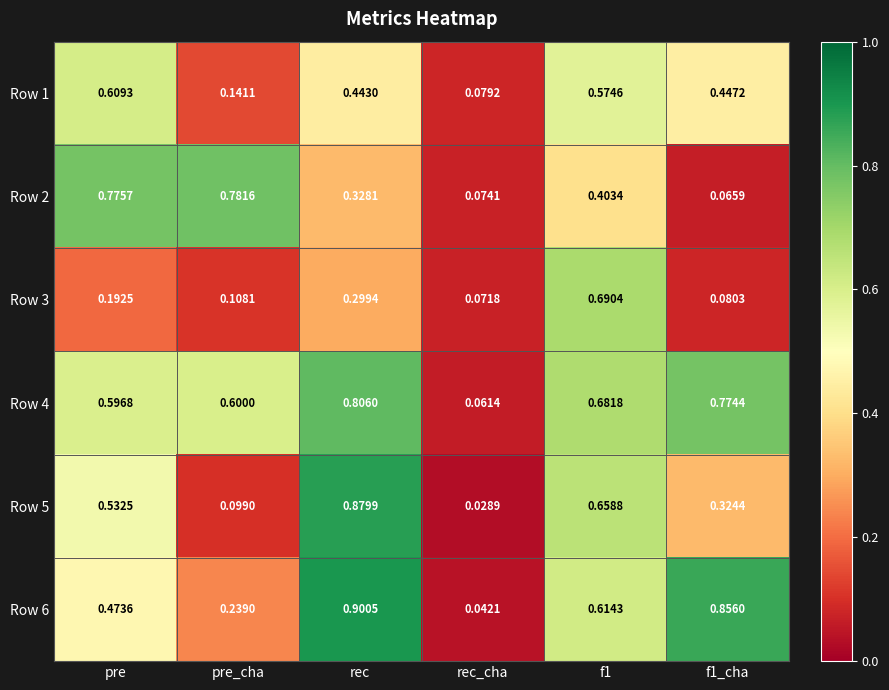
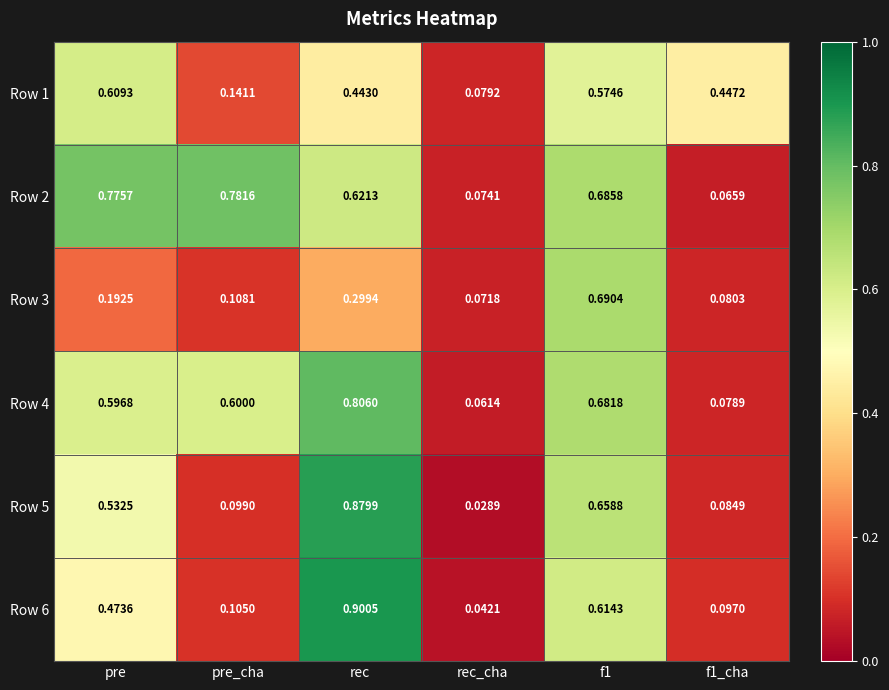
  {
    "Row 1": {
      "pre": 0.6093,
      "pre_cha": 0.1411,
      "rec": 0.4430,
      "rec_cha": 0.0792,
      "f1": 0.5746,
      "f1_cha": 0.4472
    },
    "Row 2": {
      "pre": 0.7757,
      "pre_cha": 0.7816,
-     "rec": 0.3281,
+     "rec": 0.6213,
      "rec_cha": 0.0741,
-     "f1": 0.4034,
+     "f1": 0.6858,
      "f1_cha": 0.0659
    },
    "Row 3": {
      "pre": 0.1925,
      "pre_cha": 0.1081,
      "rec": 0.2994,
      "rec_cha": 0.0718,
      "f1": 0.6904,
      "f1_cha": 0.0803
    },
    "Row 4": {
      "pre": 0.5968,
      "pre_cha": 0.6000,
      "rec": 0.8060,
      "rec_cha": 0.0614,
      "f1": 0.6818,
-     "f1_cha": 0.7744
+     "f1_cha": 0.0789
    },
    "Row 5": {
      "pre": 0.5325,
      "pre_cha": 0.0990,
      "rec": 0.8799,
      "rec_cha": 0.0289,
      "f1": 0.6588,
-     "f1_cha": 0.3244
+     "f1_cha": 0.0849
    },
    "Row 6": {
      "pre": 0.4736,
-     "pre_cha": 0.2390,
+     "pre_cha": 0.1050,
      "rec": 0.9005,
      "rec_cha": 0.0421,
      "f1": 0.6143,
-     "f1_cha": 0.8560
+     "f1_cha": 0.0970
    }
  }
